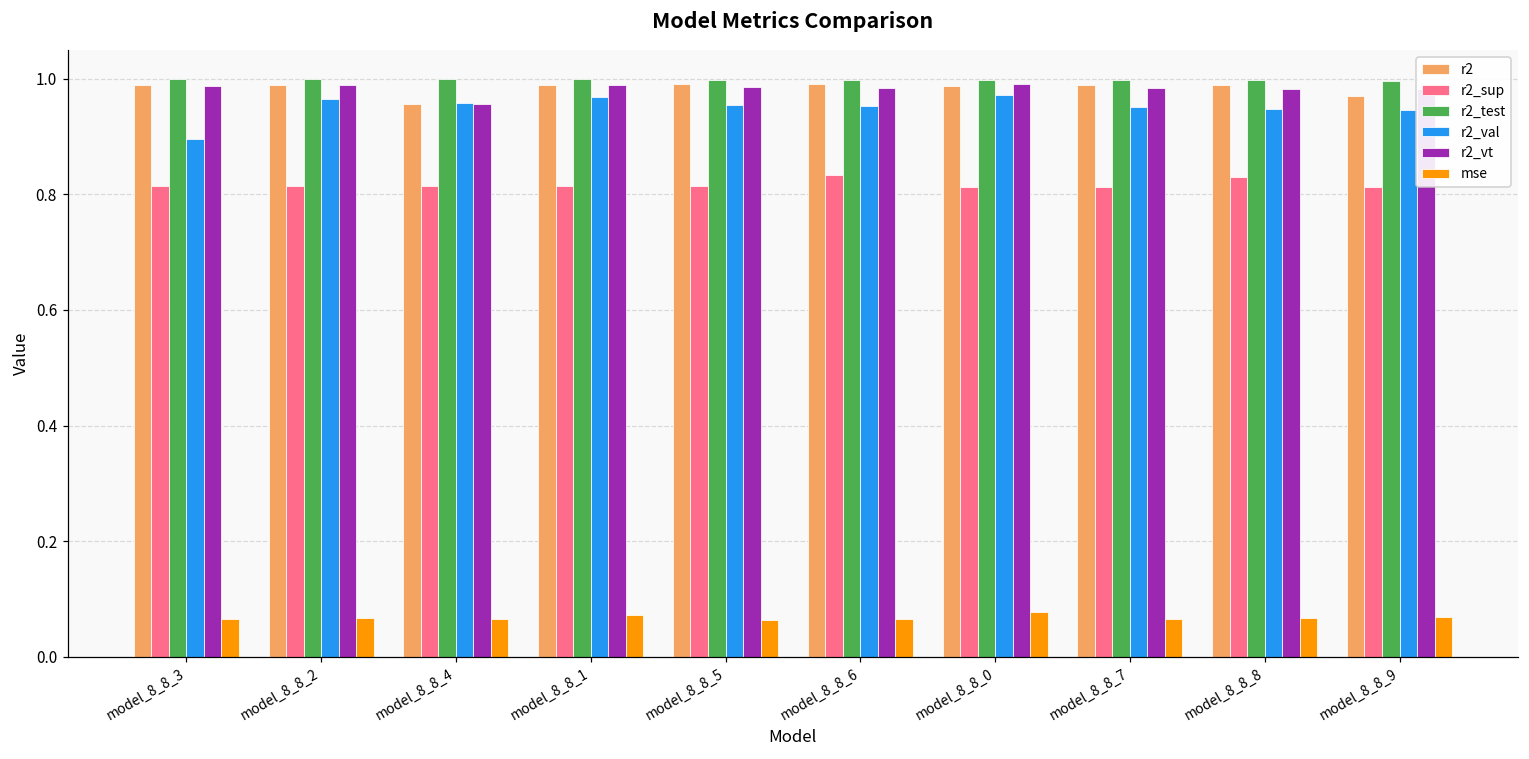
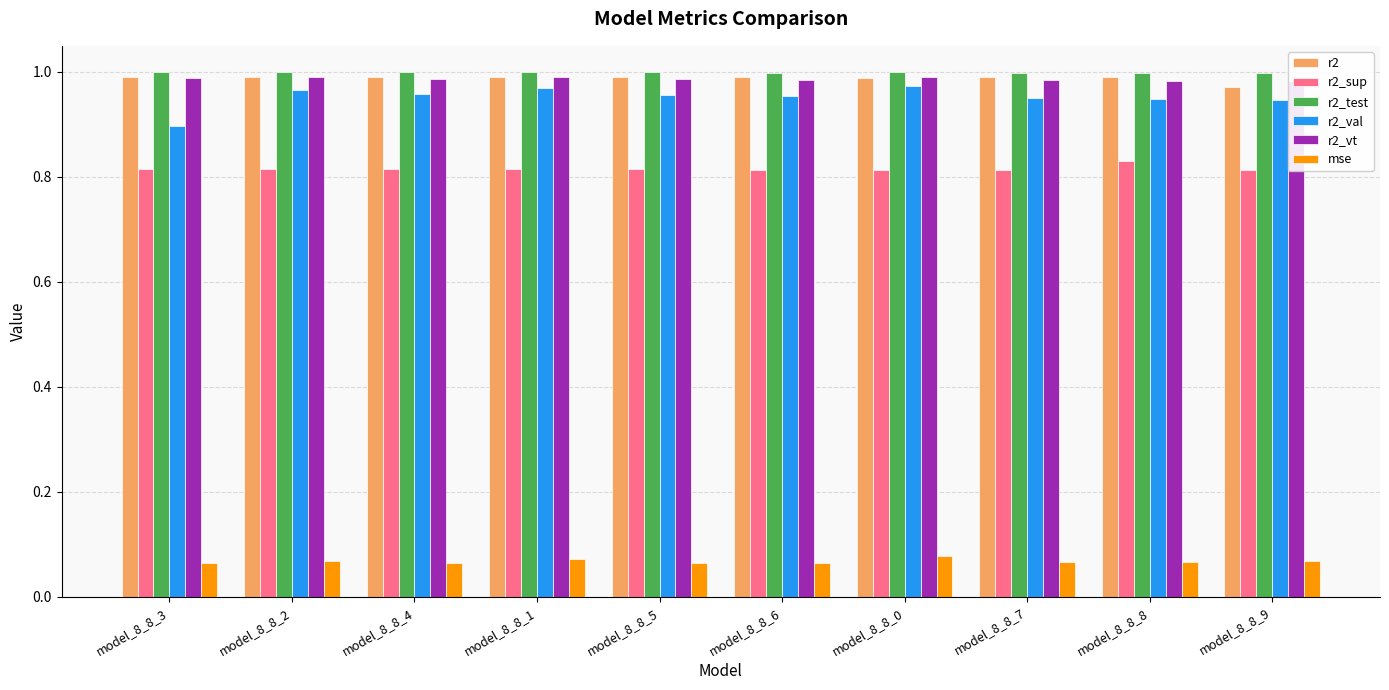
  {
    "r2": {
      "model_8_8_3": 0.99,
      "model_8_8_2": 0.99,
-     "model_8_8_4": 0.96,
+     "model_8_8_4": 0.99,
      "model_8_8_1": 0.99,
      "model_8_8_5": 0.99,
      "model_8_8_6": 0.99,
      "model_8_8_0": 0.99,
      "model_8_8_7": 0.99,
      "model_8_8_8": 0.99,
      "model_8_8_9": 0.97
    },
    "r2_sup": {
      "model_8_8_3": 0.81,
      "model_8_8_2": 0.81,
      "model_8_8_4": 0.81,
      "model_8_8_1": 0.81,
      "model_8_8_5": 0.81,
-     "model_8_8_6": 0.83,
+     "model_8_8_6": 0.81,
      "model_8_8_0": 0.81,
      "model_8_8_7": 0.81,
      "model_8_8_8": 0.83,
      "model_8_8_9": 0.81
    },
    "r2_test": {
      "model_8_8_3": 1.00,
      "model_8_8_2": 1.00,
      "model_8_8_4": 1.00,
      "model_8_8_1": 1.00,
      "model_8_8_5": 1.00,
      "model_8_8_6": 1.00,
      "model_8_8_0": 1.00,
      "model_8_8_7": 1.00,
      "model_8_8_8": 1.00,
      "model_8_8_9": 1.00
    },
    "r2_val": {
      "model_8_8_3": 0.90,
      "model_8_8_2": 0.96,
      "model_8_8_4": 0.96,
      "model_8_8_1": 0.97,
      "model_8_8_5": 0.96,
      "model_8_8_6": 0.95,
      "model_8_8_0": 0.97,
      "model_8_8_7": 0.95,
      "model_8_8_8": 0.95,
      "model_8_8_9": 0.95
    },
    "r2_vt": {
      "model_8_8_3": 0.99,
      "model_8_8_2": 0.99,
-     "model_8_8_4": 0.96,
+     "model_8_8_4": 0.99,
      "model_8_8_1": 0.99,
      "model_8_8_5": 0.99,
      "model_8_8_6": 0.98,
      "model_8_8_0": 0.99,
      "model_8_8_7": 0.98,
      "model_8_8_8": 0.98
    },
    "mse": {
      "model_8_8_3": 0.07,
      "model_8_8_2": 0.07,
      "model_8_8_4": 0.06,
      "model_8_8_1": 0.07,
      "model_8_8_5": 0.06,
      "model_8_8_6": 0.06,
      "model_8_8_0": 0.08,
      "model_8_8_7": 0.07,
      "model_8_8_8": 0.07,
      "model_8_8_9": 0.07
    }
  }
